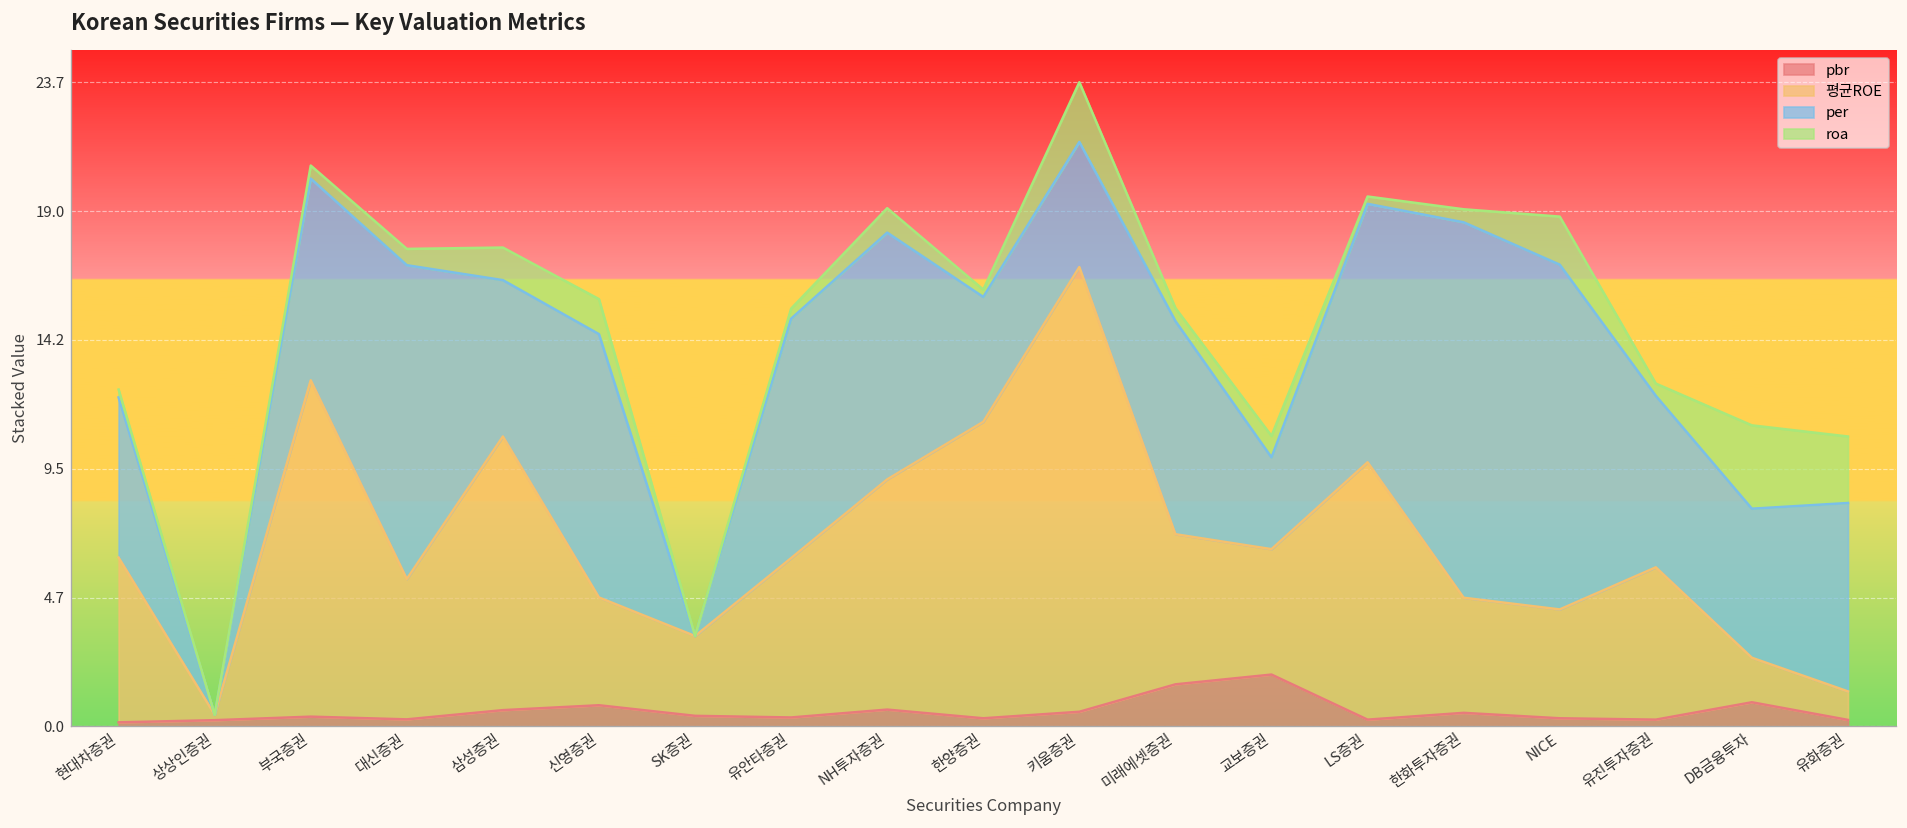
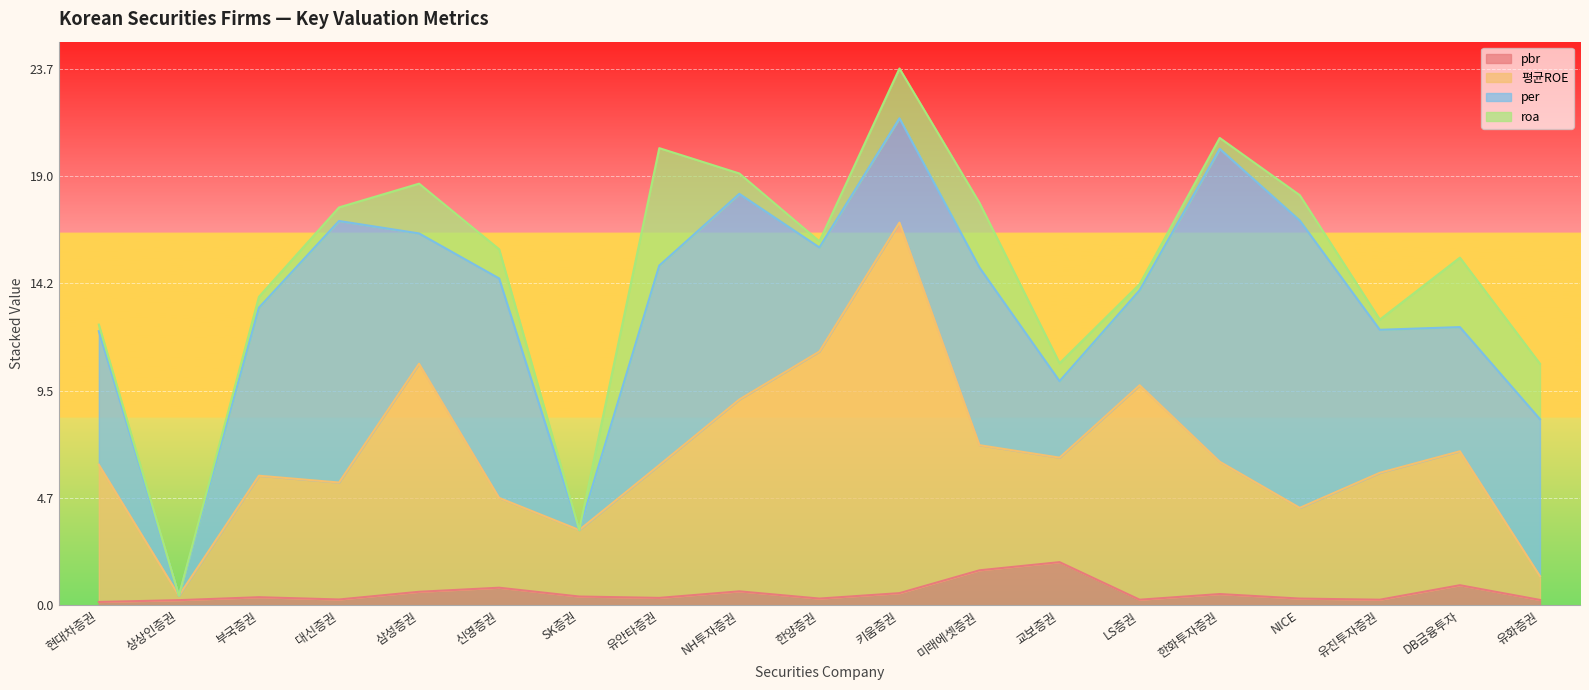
  {
    "pbr": {
      "현대차증권": 0.2,
      "상상인증권": 0.2,
      "부국증권": 0.4,
      "대신증권": 0.3,
      "삼성증권": 0.6,
      "신영증권": 0.8,
      "SK증권": 0.4,
      "유안타증권": 0.3,
      "NH투자증권": 0.6,
      "한양증권": 0.3,
      "키움증권": 0.5,
      "미래에셋증권": 1.6,
      "교보증권": 1.9,
      "LS증권": 0.3,
      "한화투자증권": 0.5,
      "NICE": 0.3,
      "유진투자증권": 0.3,
      "DB금융투자": 0.9,
      "유화증권": 0.2
    },
    "평균ROE": {
      "현대차증권": 6.1,
-     "부국증권": 12.4,
+     "부국증권": 5.4,
      "대신증권": 5.2,
      "삼성증권": 10.1,
      "신영증권": 4.0,
      "유안타증권": 5.9,
      "NH투자증권": 8.5,
      "한양증권": 10.9,
      "키움증권": 16.4,
      "미래에셋증권": 5.5,
      "교보증권": 4.6,
      "LS증권": 9.5,
-     "한화투자증권": 4.2,
+     "한화투자증권": 5.9,
      "NICE": 4.0,
      "유진투자증권": 5.6,
-     "DB금융투자": 1.6,
+     "DB금융투자": 5.9,
      "유화증권": 1.1
    },
    "per": {
      "현대차증권": 5.9,
      "부국증권": 7.4,
      "대신증권": 11.6,
      "삼성증권": 5.8,
      "신영증권": 9.7,
      "유안타증권": 8.8,
      "NH투자증권": 9.1,
      "한양증권": 4.6,
      "키움증권": 4.6,
      "미래에셋증권": 7.9,
      "교보증권": 3.4,
-     "LS증권": 9.5,
+     "LS증권": 4.2,
      "한화투자증권": 13.8,
      "NICE": 12.7,
      "유진투자증권": 6.3,
      "DB금융투자": 5.5,
      "유화증권": 6.9
    },
    "roa": {
      "현대차증권": 0.3,
      "부국증권": 0.5,
      "대신증권": 0.6,
-     "삼성증권": 1.2,
+     "삼성증권": 2.2,
      "신영증권": 1.3,
-     "유안타증권": 0.4,
+     "유안타증권": 5.2,
      "NH투자증권": 0.9,
      "한양증권": 0.3,
      "키움증권": 2.2,
-     "미래에셋증권": 0.5,
+     "미래에셋증권": 2.9,
      "교보증권": 0.8,
      "LS증권": 0.3,
      "한화투자증권": 0.5,
-     "NICE": 1.8,
+     "NICE": 1.1,
      "유진투자증권": 0.4,
      "DB금융투자": 3.1,
      "유화증권": 2.4
    }
  }
